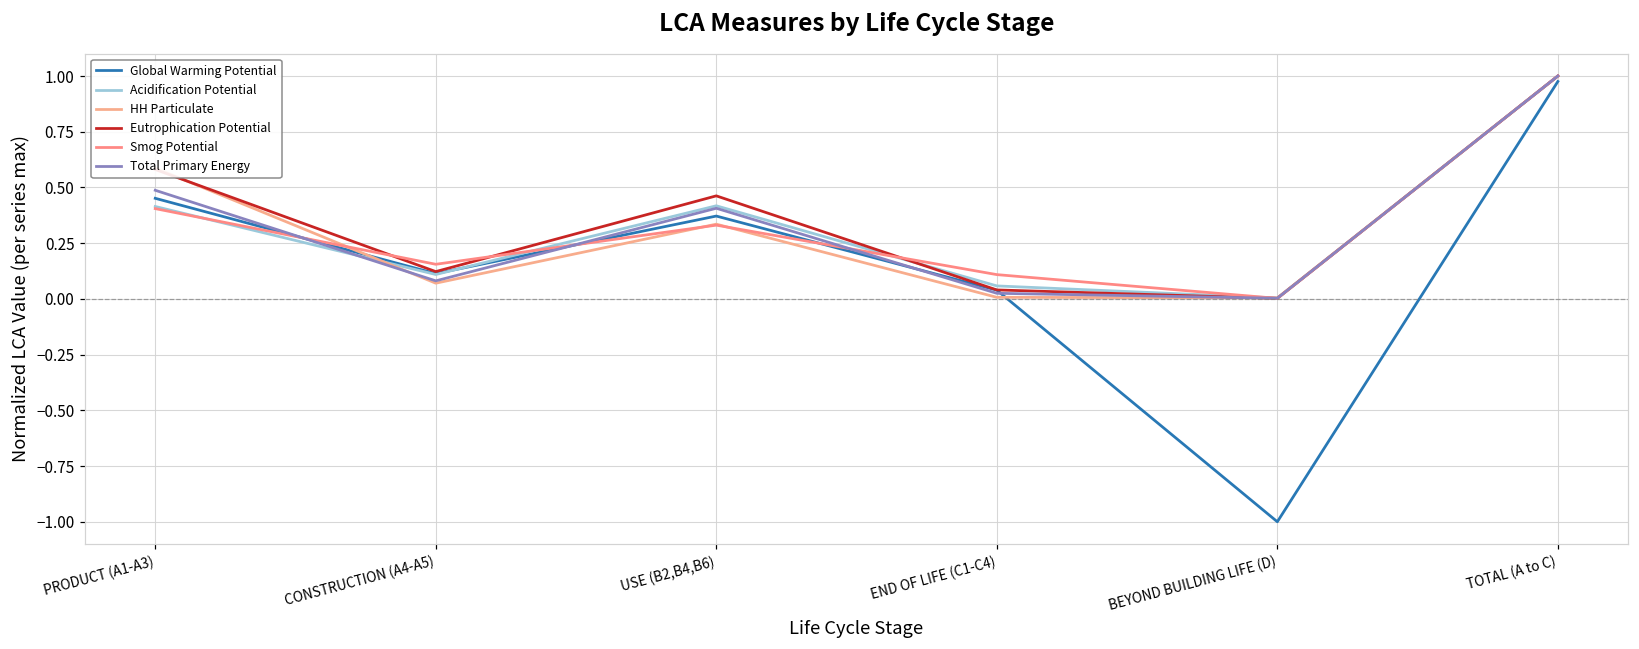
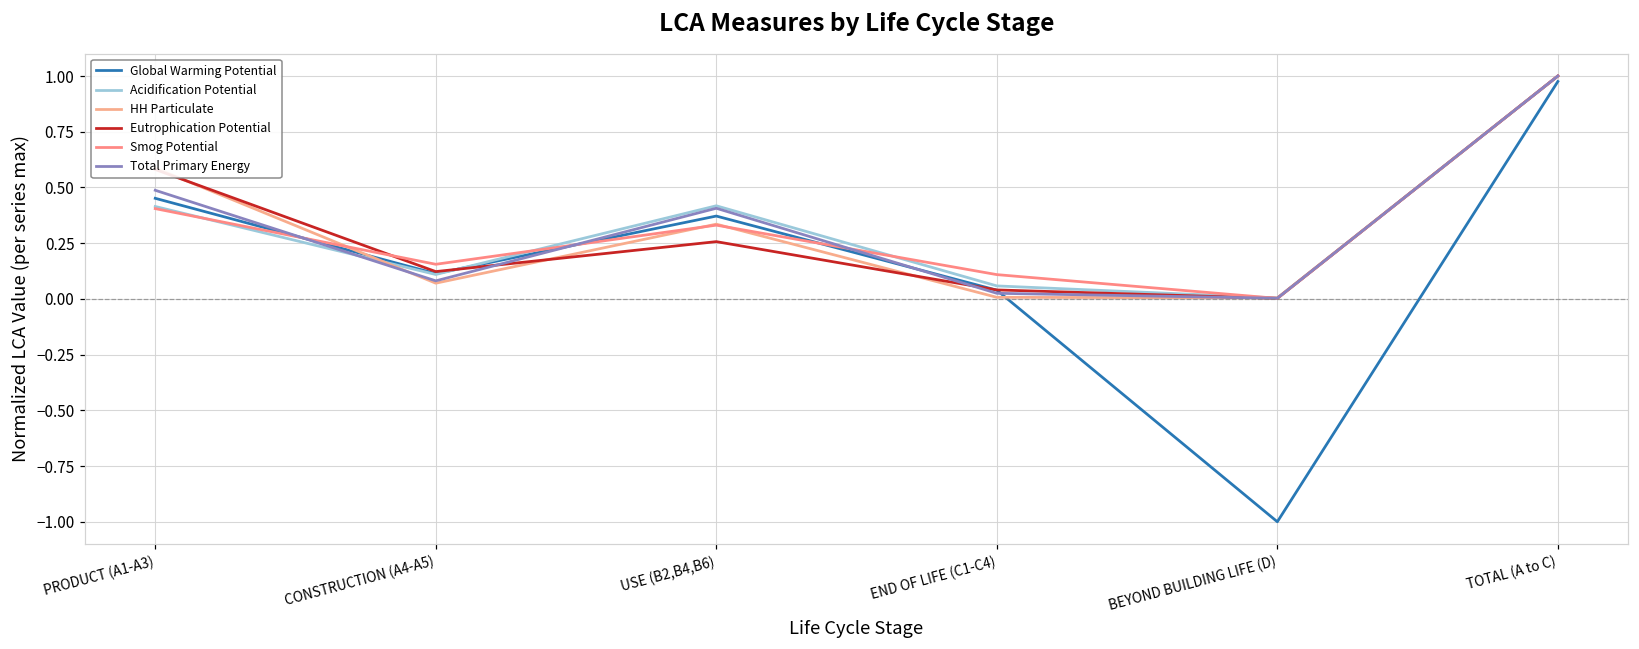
  {
    "Global Warming Potential": {
      "PRODUCT (A1-A3)": 0.45,
      "USE (B2,B4,B6)": 0.37,
      "BEYOND BUILDING LIFE (D)": -1.00,
      "TOTAL (A to C)": 0.98
    },
    "Acidification Potential": {
      "END OF LIFE (C1-C4)": 0.06
    },
    "Eutrophication Potential": {
-     "USE (B2,B4,B6)": 0.46
+     "USE (B2,B4,B6)": 0.26
    },
    "Total Primary Energy": {
      "PRODUCT (A1-A3)": 0.49,
      "END OF LIFE (C1-C4)": 0.03
    }
  }
